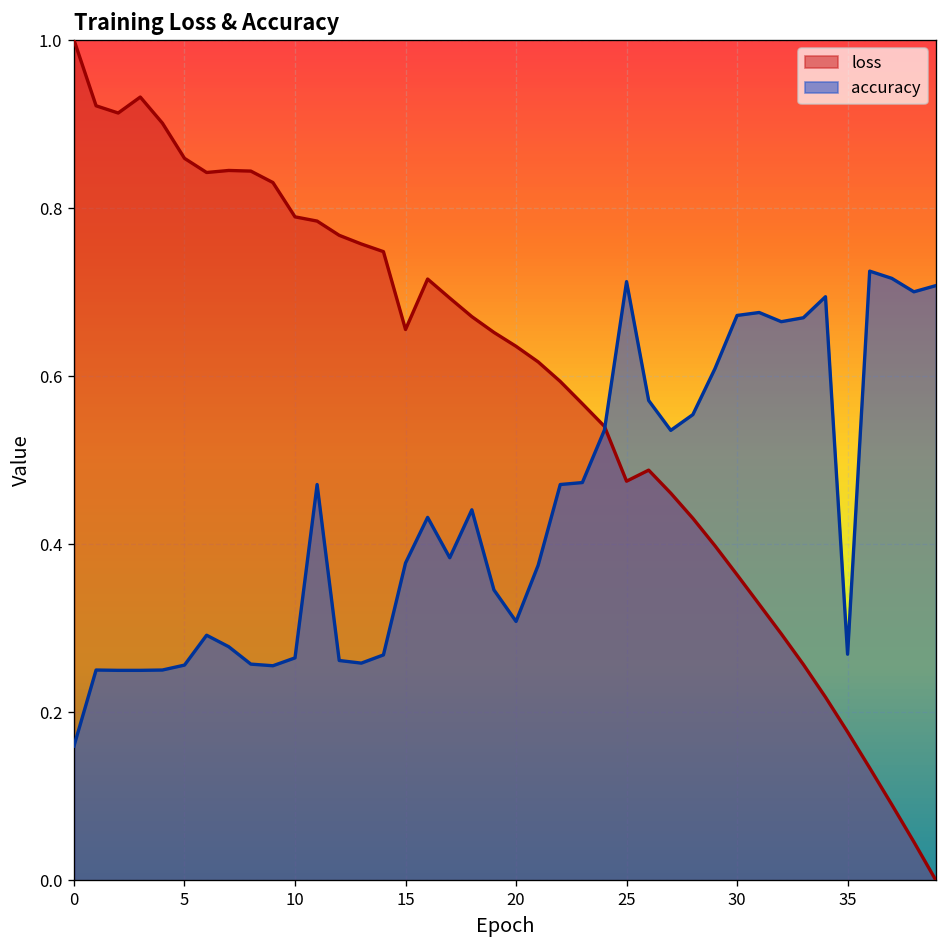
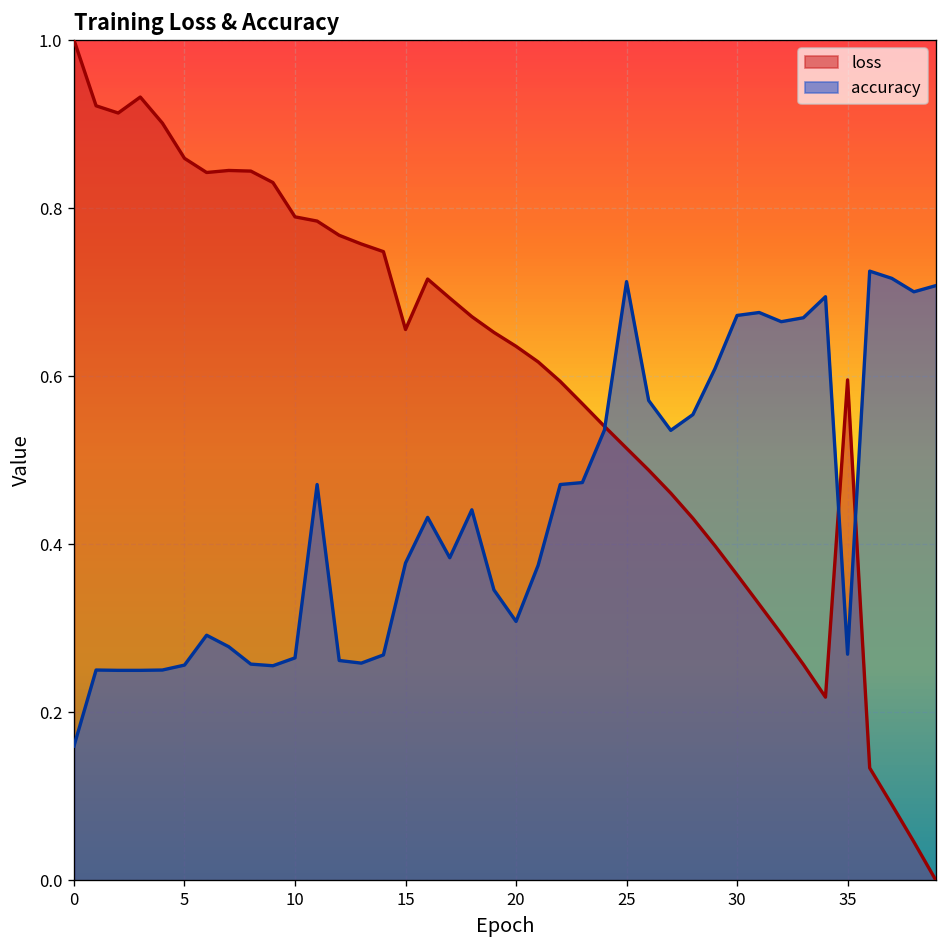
  {
    "loss": {
      "0": 1.00,
      "5": 0.86,
      "10": 0.79,
      "15": 0.66,
      "20": 0.64,
-     "25": 0.48,
+     "25": 0.51,
      "30": 0.36,
-     "35": 0.18
+     "35": 0.60
    },
    "accuracy": {
      "0": 0.16,
      "5": 0.26,
      "10": 0.26,
      "15": 0.38,
      "20": 0.31,
      "25": 0.71,
      "30": 0.67,
      "35": 0.27
    }
  }
